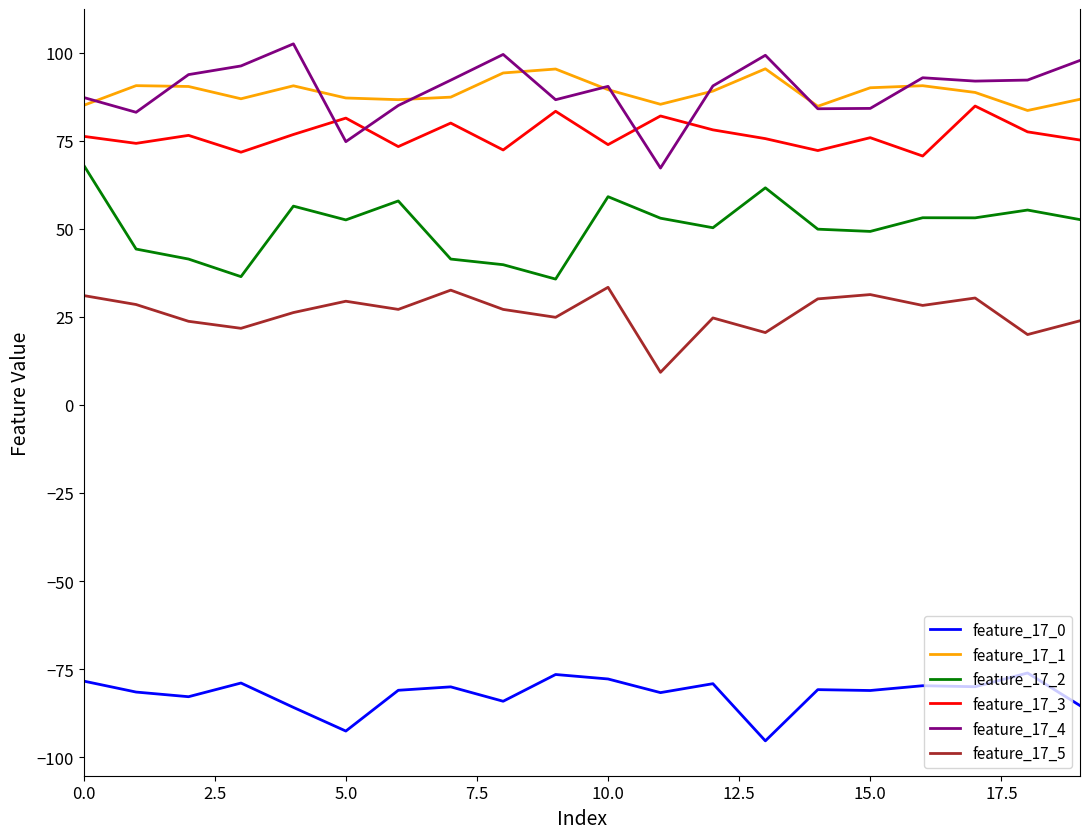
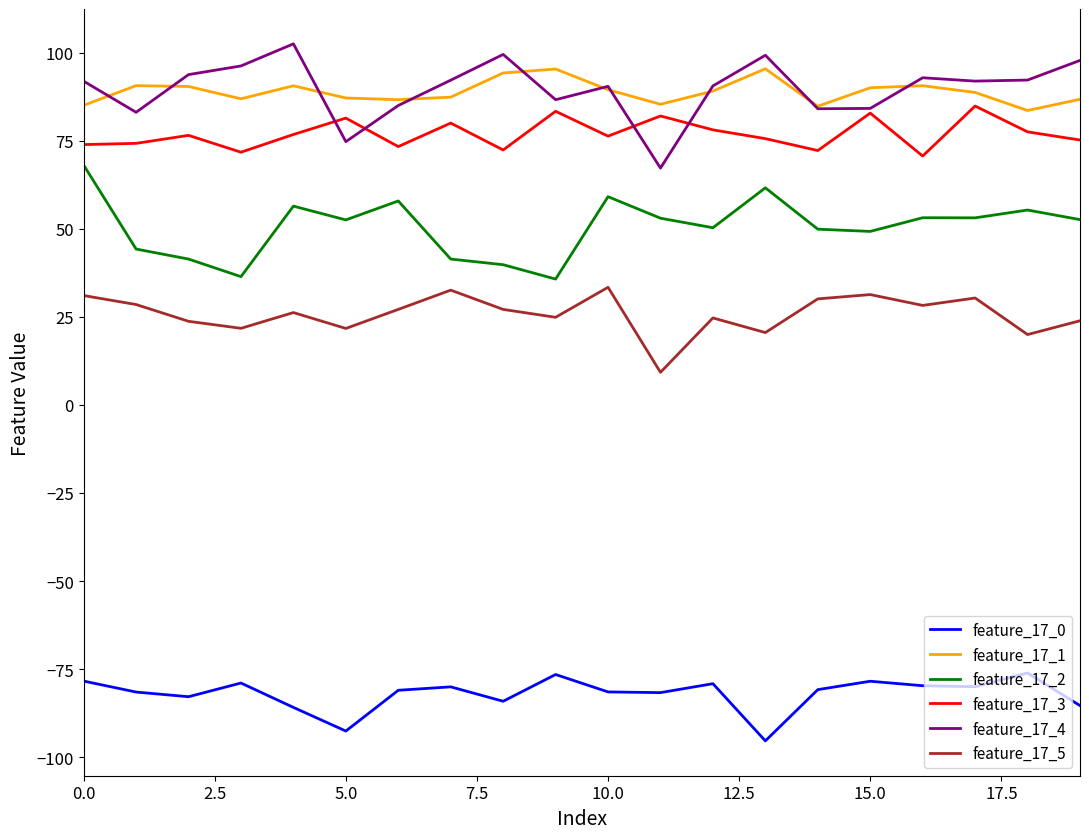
  {
    "feature_17_0": {
      "0.0": -78,
      "5.0": -93,
-     "10.0": -78,
-     "15.0": -81
+     "10.0": -81,
+     "15.0": -78
    },
    "feature_17_1": {
      "0.0": 85,
      "5.0": 87,
      "10.0": 89,
      "15.0": 90
    },
    "feature_17_2": {
      "0.0": 68,
      "5.0": 53,
      "10.0": 59,
      "15.0": 49
    },
    "feature_17_3": {
-     "0.0": 76,
+     "0.0": 74,
      "5.0": 81,
-     "10.0": 74,
-     "15.0": 76
+     "10.0": 76,
+     "15.0": 83
    },
    "feature_17_4": {
-     "0.0": 87,
+     "0.0": 92,
      "5.0": 75,
      "10.0": 90,
      "15.0": 84
    },
    "feature_17_5": {
      "0.0": 31,
-     "5.0": 29,
+     "5.0": 22,
      "10.0": 33,
      "15.0": 31
    }
  }
